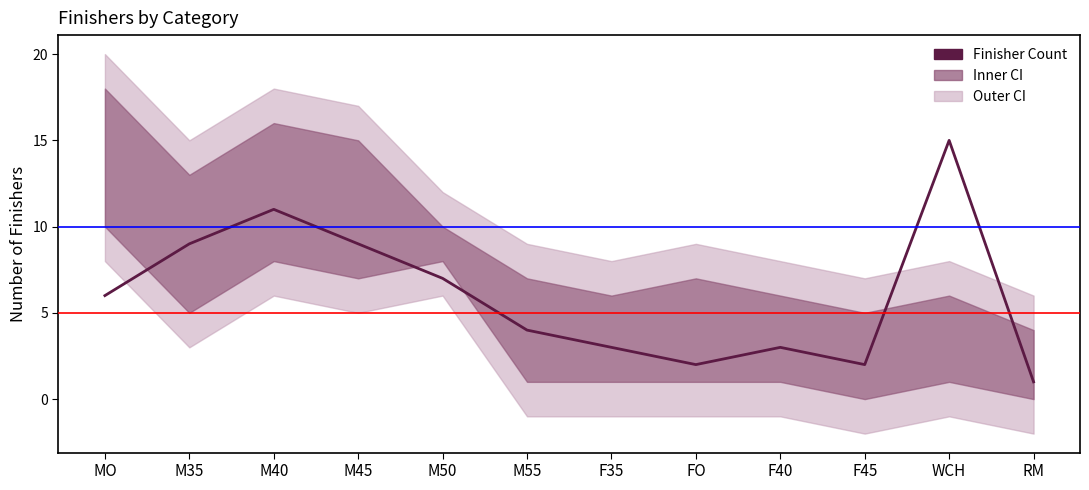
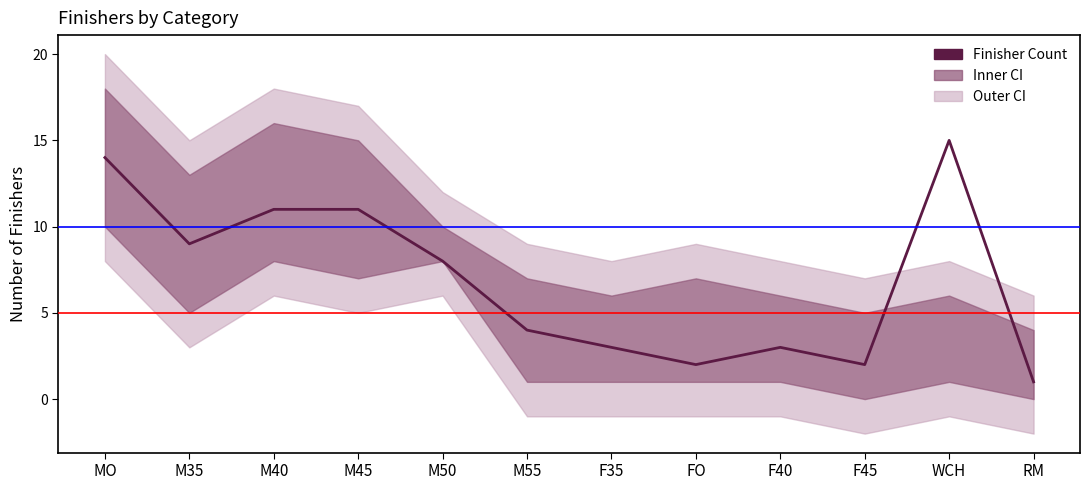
  {
    "Finisher Count": {
-     "MO": 6,
+     "MO": 14,
      "M35": 9,
      "M40": 11,
-     "M45": 9,
-     "M50": 7,
+     "M45": 11,
+     "M50": 8,
      "M55": 4,
      "F35": 3,
      "FO": 2,
      "F40": 3,
      "F45": 2,
      "WCH": 15,
      "RM": 1
    }
  }
